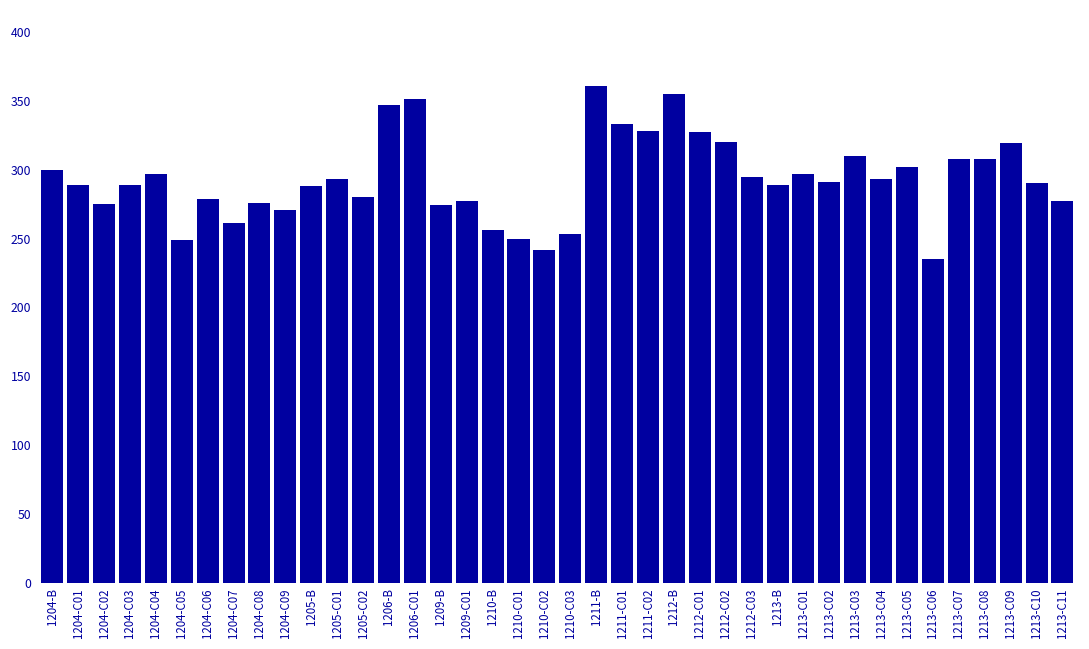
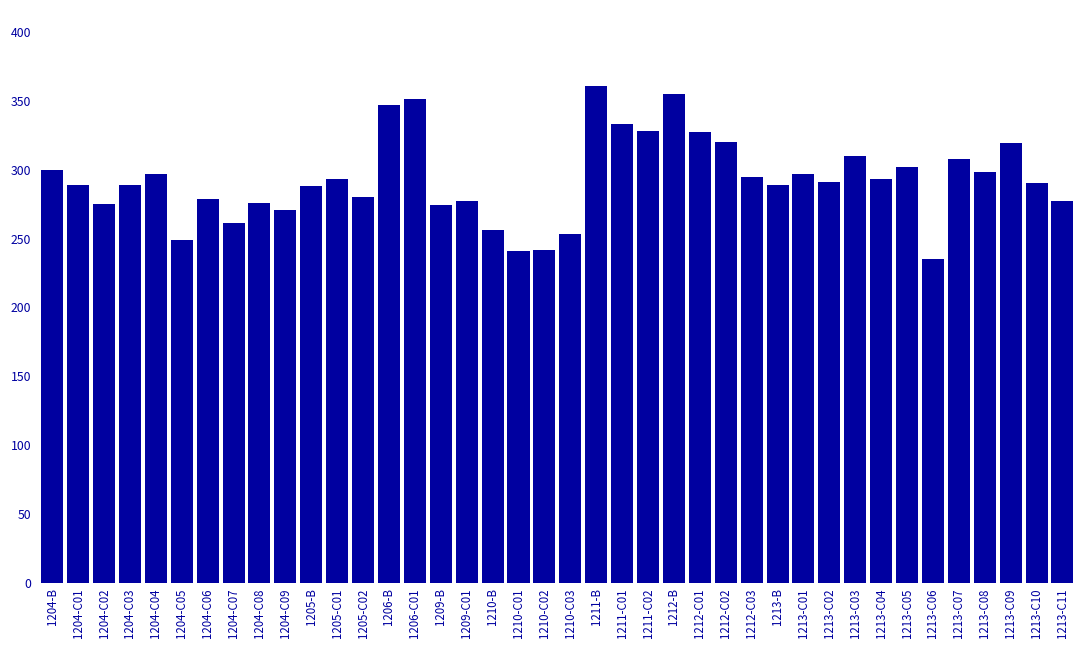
  {
    "1204-B": 300,
    "1204-C01": 289,
    "1204-C02": 275,
    "1204-C03": 289,
    "1204-C04": 297,
    "1204-C05": 249,
    "1204-C06": 279,
    "1204-C07": 261,
    "1204-C08": 276,
    "1204-C09": 271,
    "1205-B": 288,
    "1205-C01": 293,
    "1205-C02": 280,
    "1206-B": 347,
    "1206-C01": 351,
    "1209-B": 274,
    "1209-C01": 277,
    "1210-B": 256,
-   "1210-C01": 250,
+   "1210-C01": 241,
    "1210-C02": 242,
    "1210-C03": 253,
    "1211-B": 361,
    "1211-C01": 333,
    "1211-C02": 328,
    "1212-B": 355,
    "1212-C01": 327,
    "1212-C02": 320,
    "1212-C03": 295,
    "1213-B": 289,
    "1213-C01": 297,
    "1213-C02": 291,
    "1213-C03": 310,
    "1213-C04": 293,
    "1213-C05": 302,
    "1213-C06": 235,
    "1213-C07": 308,
-   "1213-C08": 308,
+   "1213-C08": 298,
    "1213-C09": 319,
    "1213-C10": 290,
    "1213-C11": 277
  }
